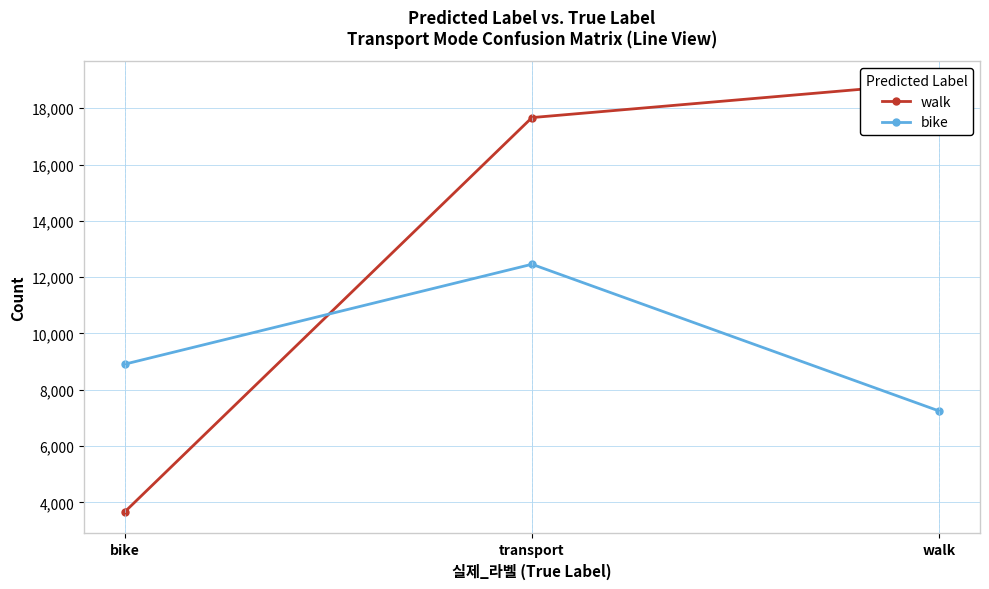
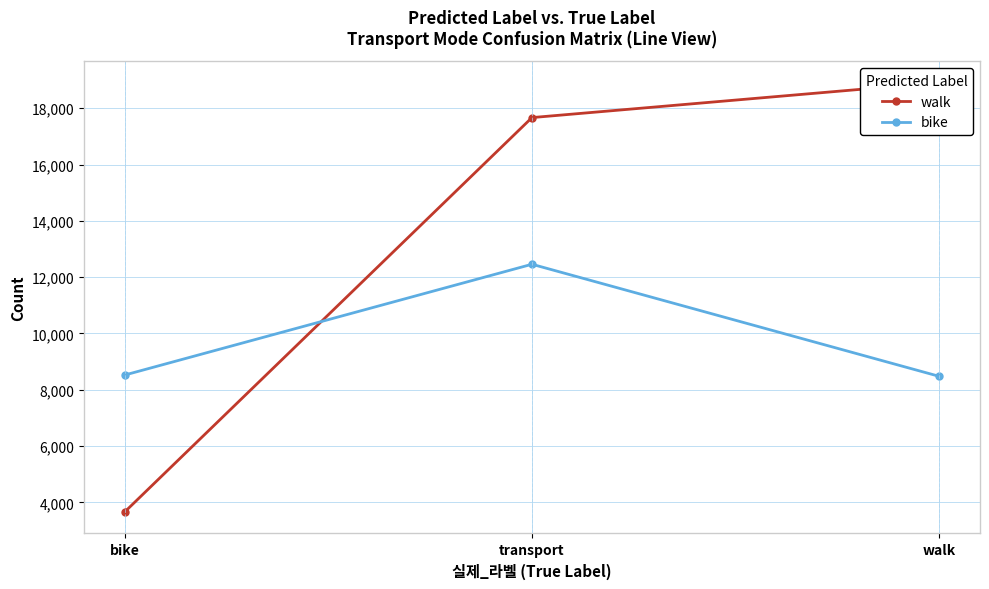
  {
    "walk": {
      "bike": "3,700",
      "transport": "17,700"
    },
    "bike": {
-     "bike": "8,900",
+     "bike": "8,500",
      "transport": "12,500",
-     "walk": "7,200"
+     "walk": "8,500"
    }
  }
